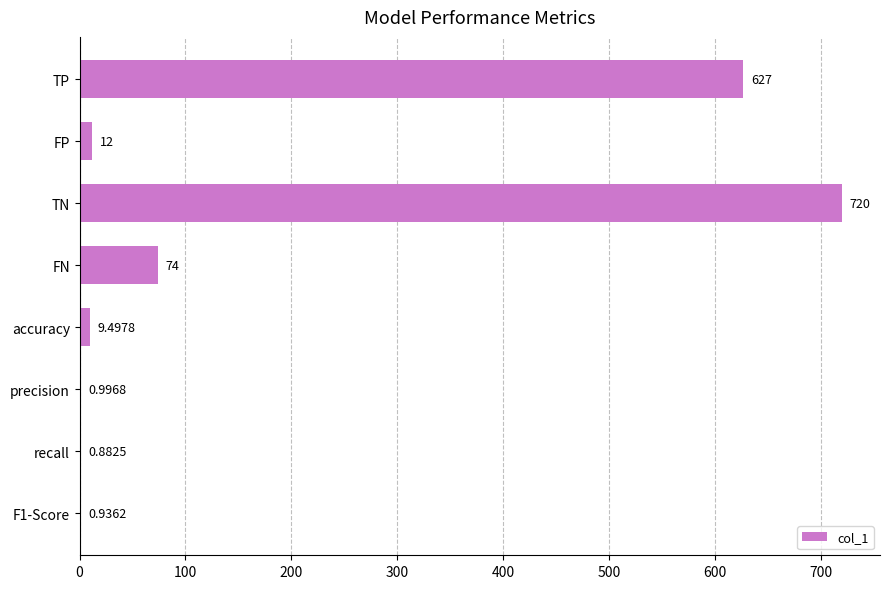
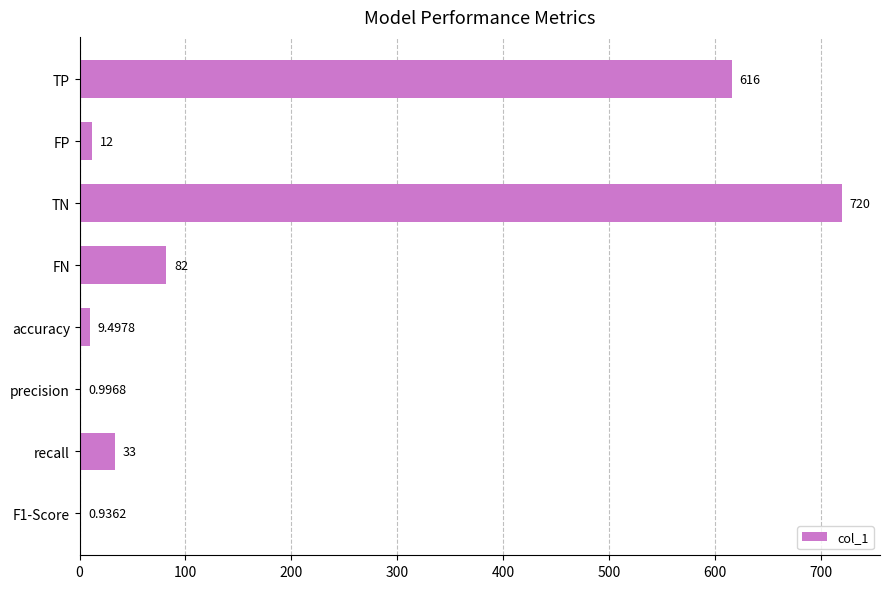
  {
-   "TP": 627,
+   "TP": 616,
    "FP": 12,
    "TN": 720,
-   "FN": 74,
+   "FN": 82,
    "accuracy": 9.4978,
    "precision": 0.9968,
-   "recall": 0.8825,
+   "recall": 33,
    "F1-Score": 0.9362
  }
